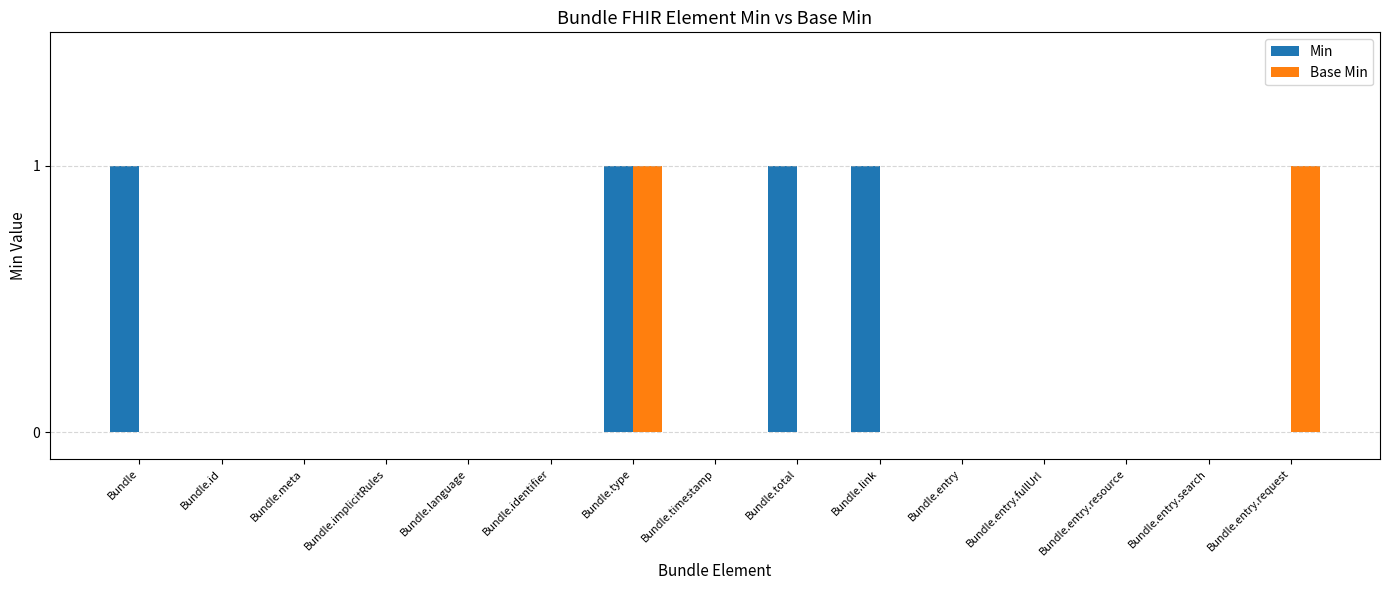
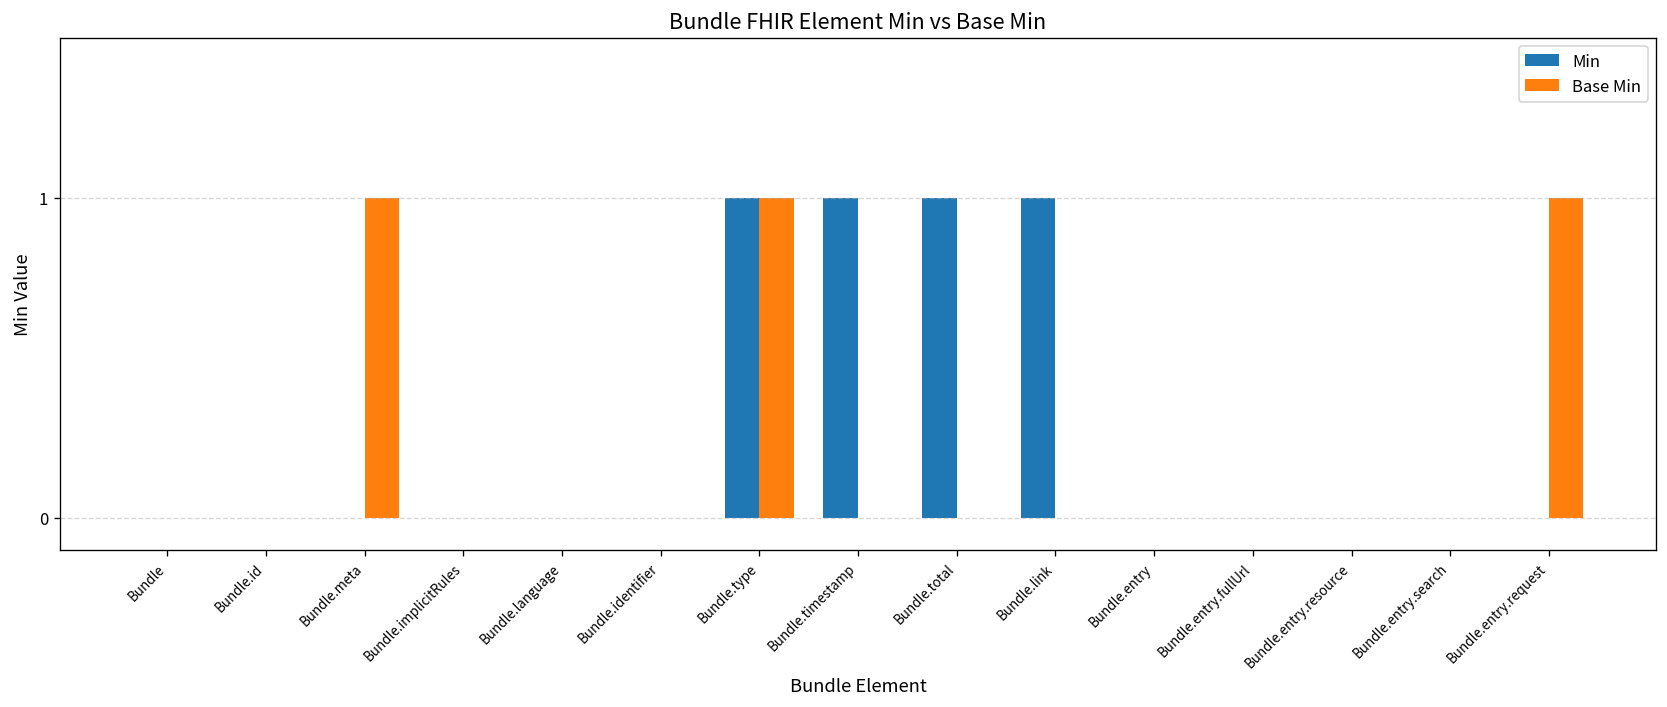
  {
    "Min": {
-     "Bundle": 1,
+     "Bundle": 0,
      "Bundle.id": 0,
      "Bundle.meta": 0,
      "Bundle.implicitRules": 0,
      "Bundle.language": 0,
      "Bundle.identifier": 0,
      "Bundle.type": 1,
-     "Bundle.timestamp": 0,
+     "Bundle.timestamp": 1,
      "Bundle.total": 1,
      "Bundle.link": 1,
      "Bundle.entry": 0,
      "Bundle.entry.fullUrl": 0,
      "Bundle.entry.resource": 0,
      "Bundle.entry.search": 0,
      "Bundle.entry.request": 0
    },
    "Base Min": {
      "Bundle": 0,
      "Bundle.id": 0,
-     "Bundle.meta": 0,
+     "Bundle.meta": 1,
      "Bundle.implicitRules": 0,
      "Bundle.language": 0,
      "Bundle.identifier": 0,
      "Bundle.type": 1,
      "Bundle.timestamp": 0,
      "Bundle.total": 0,
      "Bundle.link": 0,
      "Bundle.entry": 0,
      "Bundle.entry.fullUrl": 0,
      "Bundle.entry.resource": 0,
      "Bundle.entry.search": 0,
      "Bundle.entry.request": 1
    }
  }
